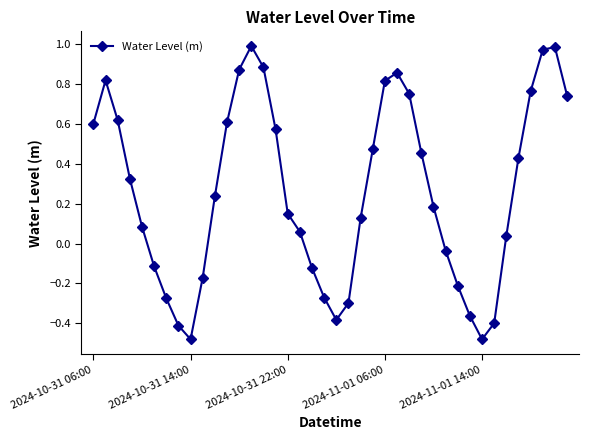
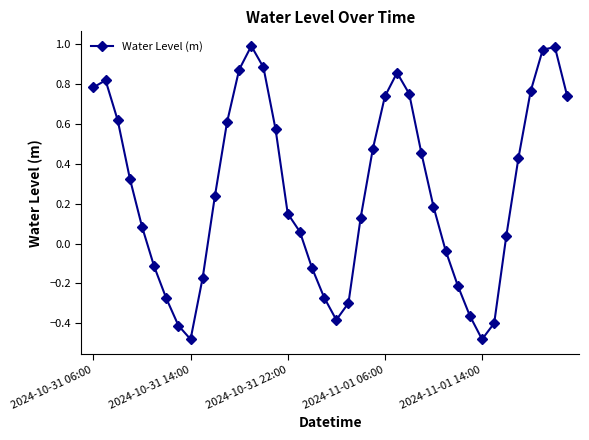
  {
-   "2024-10-31 06:00": 0.60,
+   "2024-10-31 06:00": 0.78,
    "2024-10-31 14:00": -0.48,
    "2024-10-31 22:00": 0.15,
-   "2024-11-01 06:00": 0.82,
+   "2024-11-01 06:00": 0.74,
    "2024-11-01 14:00": -0.48
  }
